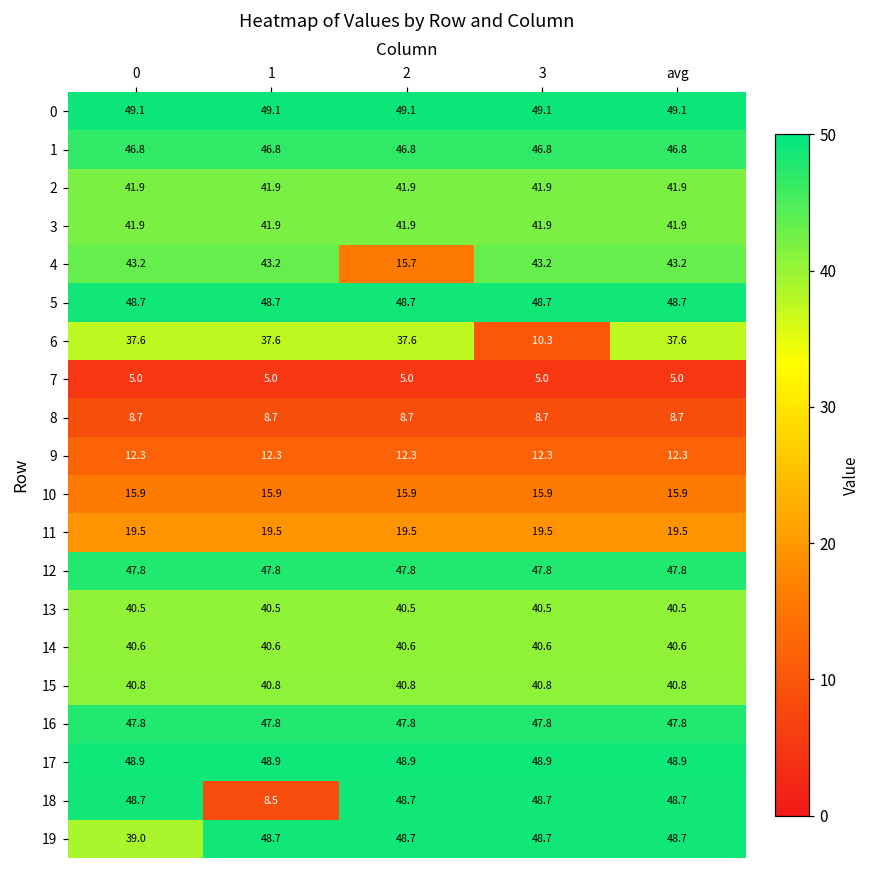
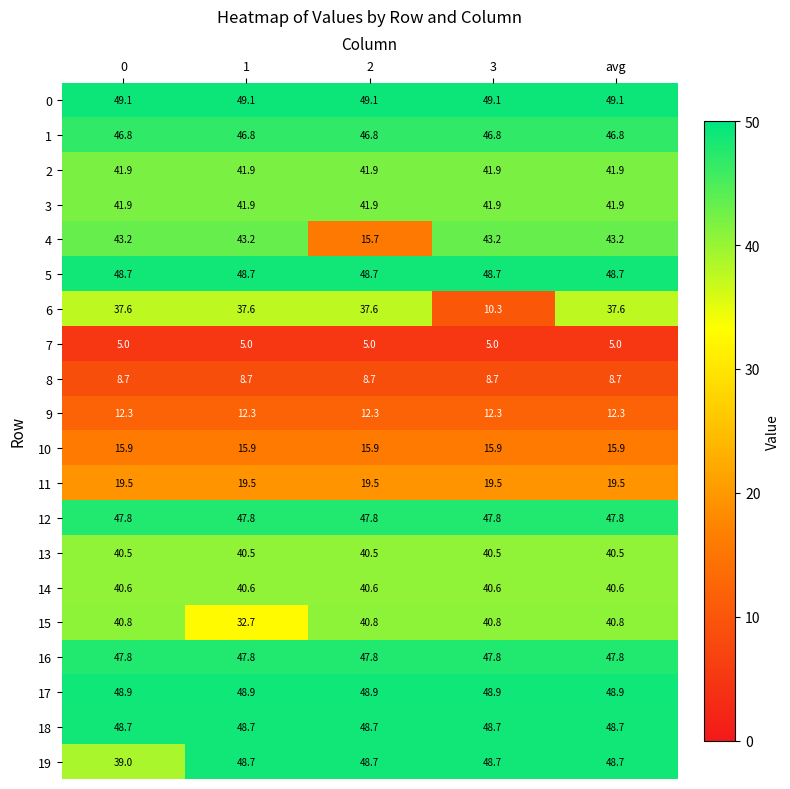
  {
    "0": {
      "0": 49.1,
      "1": 49.1,
      "2": 49.1,
      "3": 49.1,
      "avg": 49.1
    },
    "1": {
      "0": 46.8,
      "1": 46.8,
      "2": 46.8,
      "3": 46.8,
      "avg": 46.8
    },
    "2": {
      "0": 41.9,
      "1": 41.9,
      "2": 41.9,
      "3": 41.9,
      "avg": 41.9
    },
    "3": {
      "0": 41.9,
      "1": 41.9,
      "2": 41.9,
      "3": 41.9,
      "avg": 41.9
    },
    "4": {
      "0": 43.2,
      "1": 43.2,
      "2": 15.7,
      "3": 43.2,
      "avg": 43.2
    },
    "5": {
      "0": 48.7,
      "1": 48.7,
      "2": 48.7,
      "3": 48.7,
      "avg": 48.7
    },
    "6": {
      "0": 37.6,
      "1": 37.6,
      "2": 37.6,
      "3": 10.3,
      "avg": 37.6
    },
    "7": {
      "0": 5.0,
      "1": 5.0,
      "2": 5.0,
      "3": 5.0,
      "avg": 5.0
    },
    "8": {
      "0": 8.7,
      "1": 8.7,
      "2": 8.7,
      "3": 8.7,
      "avg": 8.7
    },
    "9": {
      "0": 12.3,
      "1": 12.3,
      "2": 12.3,
      "3": 12.3,
      "avg": 12.3
    },
    "10": {
      "0": 15.9,
      "1": 15.9,
      "2": 15.9,
      "3": 15.9,
      "avg": 15.9
    },
    "11": {
      "0": 19.5,
      "1": 19.5,
      "2": 19.5,
      "3": 19.5,
      "avg": 19.5
    },
    "12": {
      "0": 47.8,
      "1": 47.8,
      "2": 47.8,
      "3": 47.8,
      "avg": 47.8
    },
    "13": {
      "0": 40.5,
      "1": 40.5,
      "2": 40.5,
      "3": 40.5,
      "avg": 40.5
    },
    "14": {
      "0": 40.6,
      "1": 40.6,
      "2": 40.6,
      "3": 40.6,
      "avg": 40.6
    },
    "15": {
      "0": 40.8,
-     "1": 40.8,
+     "1": 32.7,
      "2": 40.8,
      "3": 40.8,
      "avg": 40.8
    },
    "16": {
      "0": 47.8,
      "1": 47.8,
      "2": 47.8,
      "3": 47.8,
      "avg": 47.8
    },
    "17": {
      "0": 48.9,
      "1": 48.9,
      "2": 48.9,
      "3": 48.9,
      "avg": 48.9
    },
    "18": {
      "0": 48.7,
-     "1": 8.5,
+     "1": 48.7,
      "2": 48.7,
      "3": 48.7,
      "avg": 48.7
    },
    "19": {
      "0": 39.0,
      "1": 48.7,
      "2": 48.7,
      "3": 48.7,
      "avg": 48.7
    }
  }
